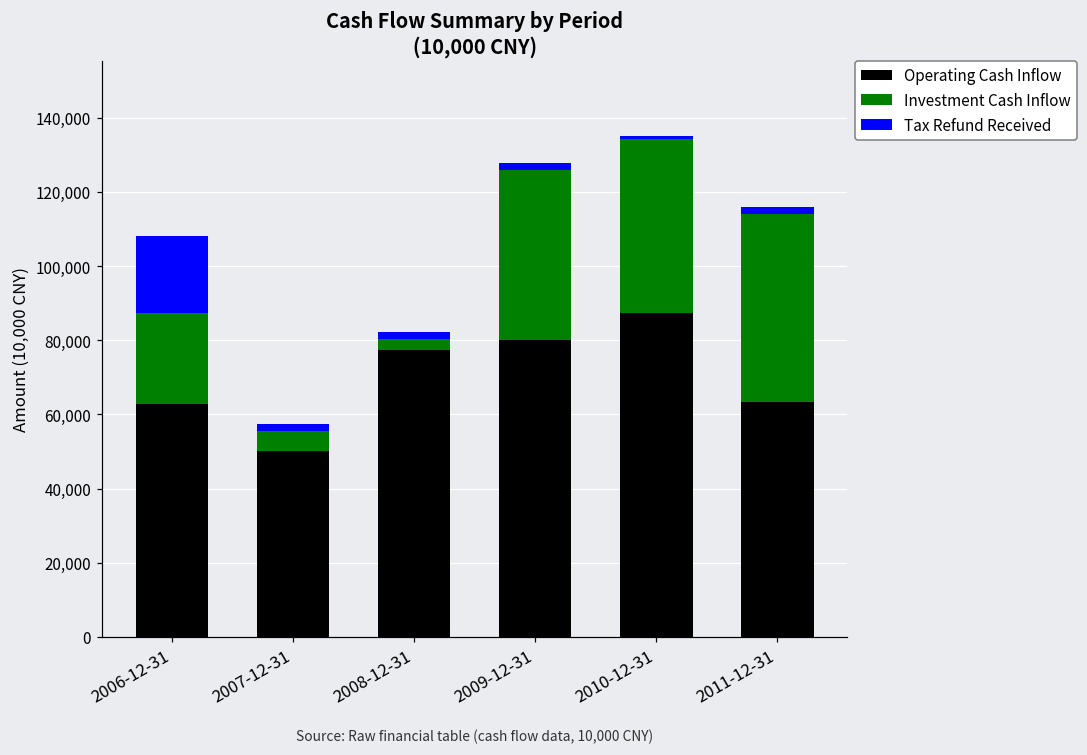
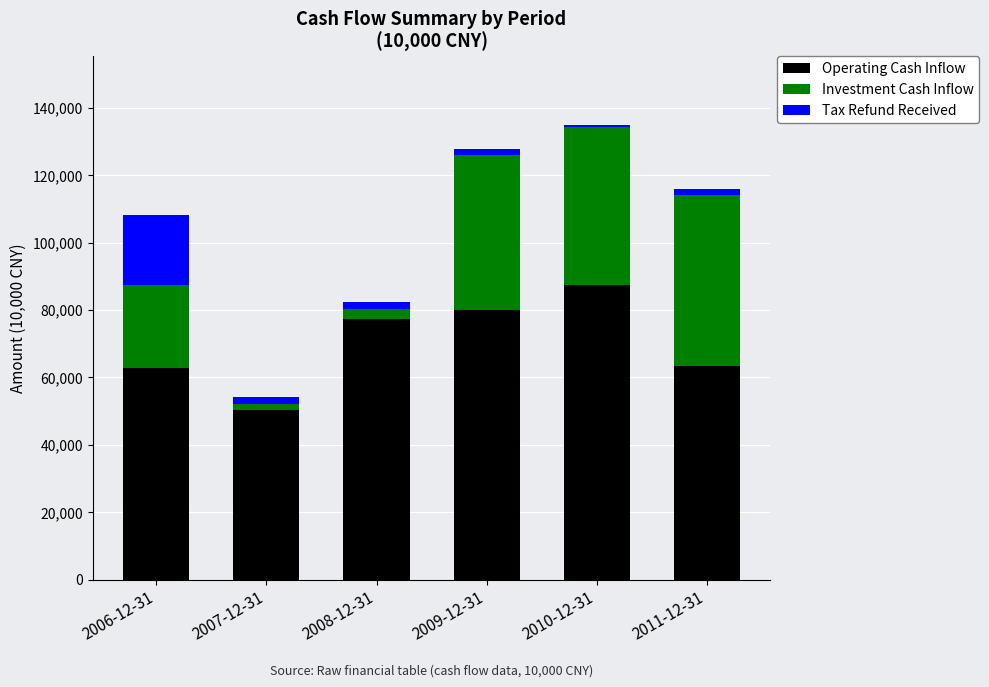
  {
    "Operating Cash Inflow": {
      "2006-12-31": "63,000",
      "2007-12-31": "50,000",
      "2008-12-31": "77,000",
      "2009-12-31": "80,000",
      "2010-12-31": "87,000",
      "2011-12-31": "63,000"
    },
    "Investment Cash Inflow": {
      "2006-12-31": "24,000",
-     "2007-12-31": "5,000",
+     "2007-12-31": "2,000",
      "2008-12-31": "3,000",
      "2009-12-31": "46,000",
      "2010-12-31": "47,000",
      "2011-12-31": "51,000"
    },
    "Tax Refund Received": {
      "2006-12-31": "21,000",
      "2007-12-31": "2,000",
      "2008-12-31": "2,000",
      "2009-12-31": "2,000",
      "2010-12-31": "1,000",
      "2011-12-31": "2,000"
    }
  }
